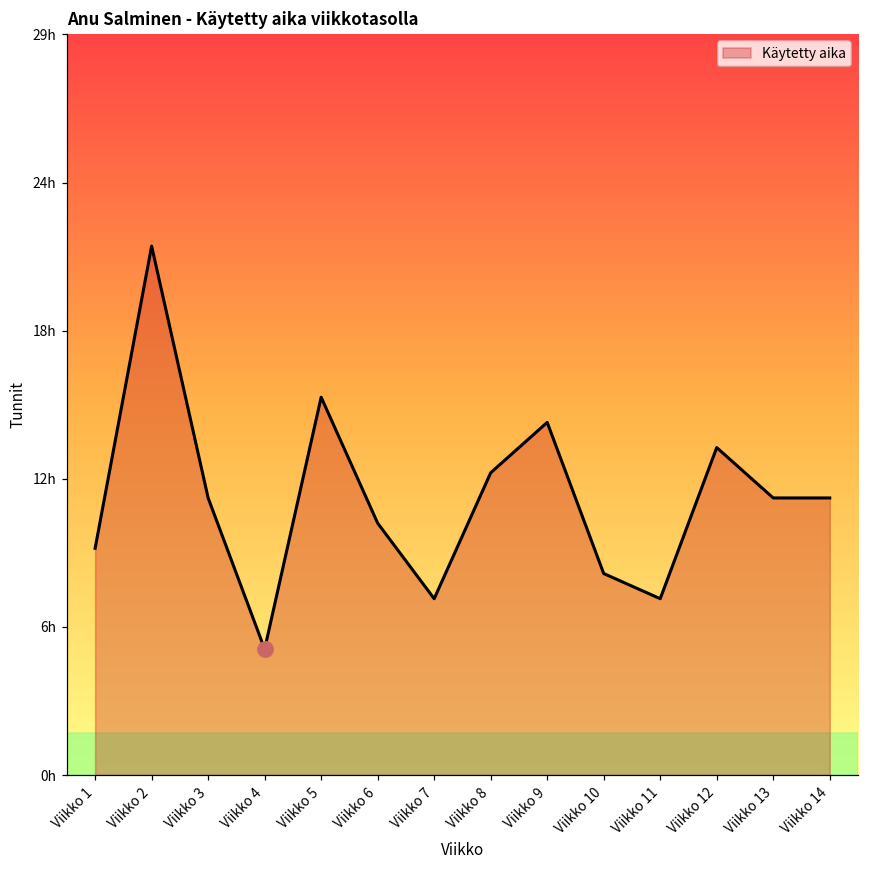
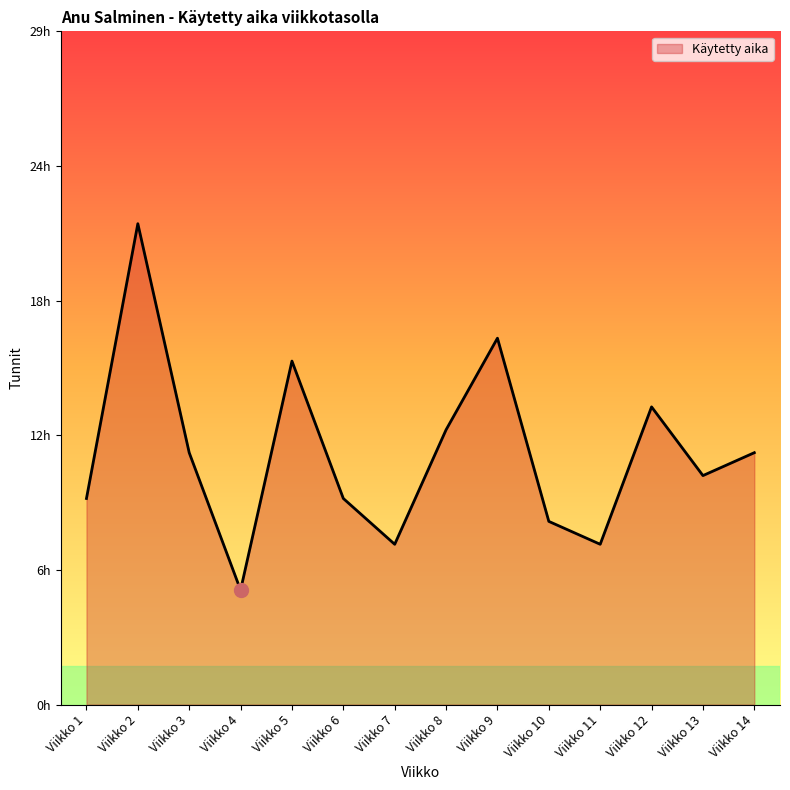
  {
    "Käytetty aika": {
      "Viikko 1": "9h",
      "Viikko 2": "21h",
      "Viikko 3": "11h",
      "Viikko 5": "15h",
-     "Viikko 6": "10h",
+     "Viikko 6": "9h",
      "Viikko 7": "7h",
      "Viikko 8": "12h",
-     "Viikko 9": "14h",
+     "Viikko 9": "16h",
      "Viikko 10": "8h",
      "Viikko 11": "7h",
      "Viikko 12": "13h",
-     "Viikko 13": "11h",
+     "Viikko 13": "10h",
      "Viikko 14": "11h"
    }
  }
